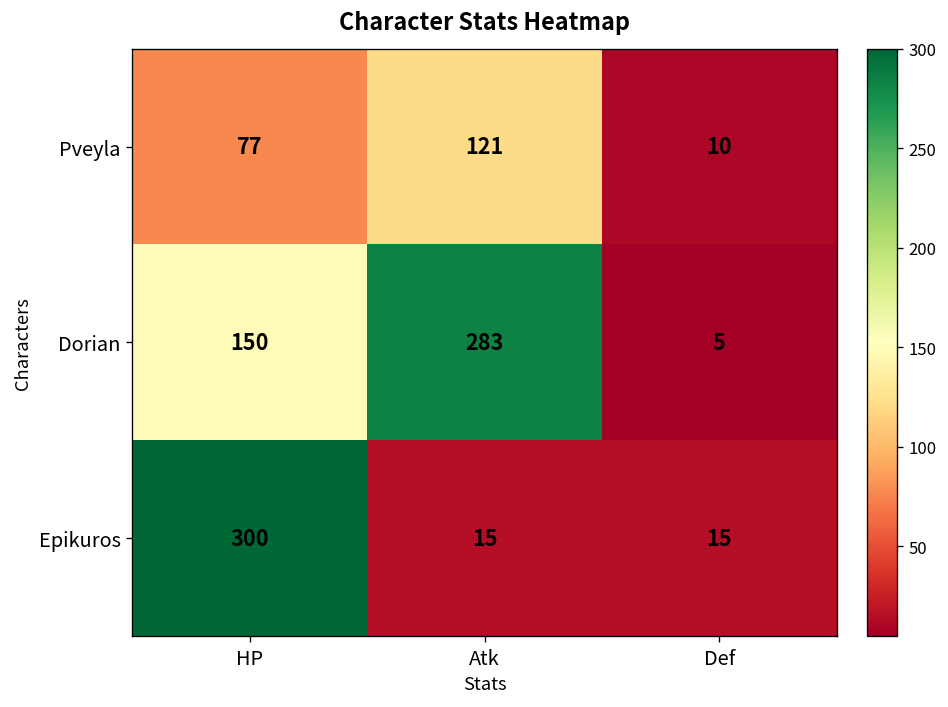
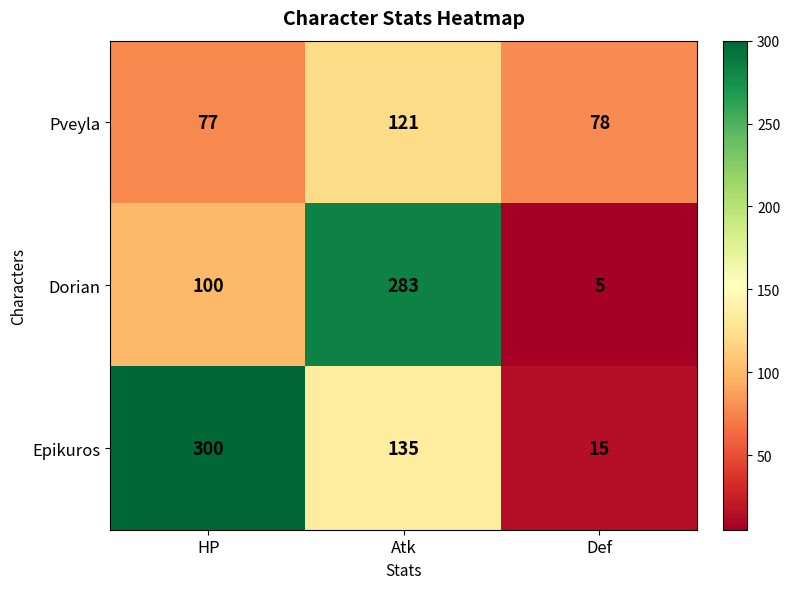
  {
    "Pveyla": {
      "HP": 77,
      "Atk": 121,
-     "Def": 10
+     "Def": 78
    },
    "Dorian": {
-     "HP": 150,
+     "HP": 100,
      "Atk": 283,
      "Def": 5
    },
    "Epikuros": {
      "HP": 300,
-     "Atk": 15,
+     "Atk": 135,
      "Def": 15
    }
  }
